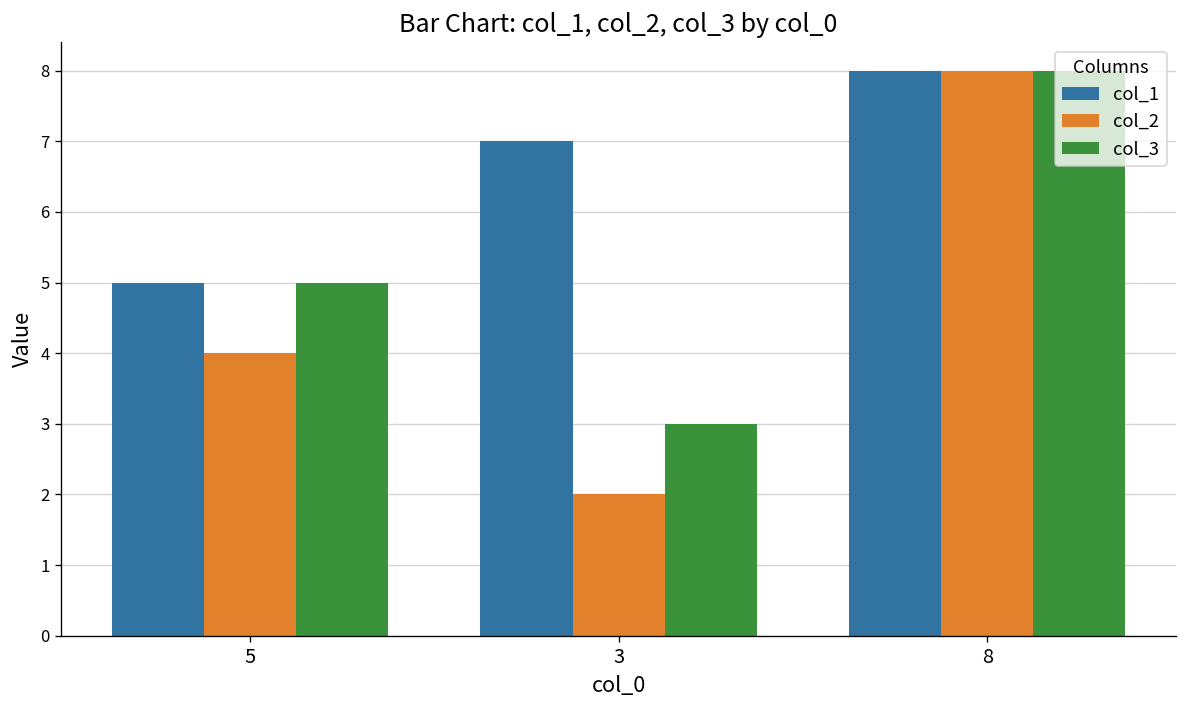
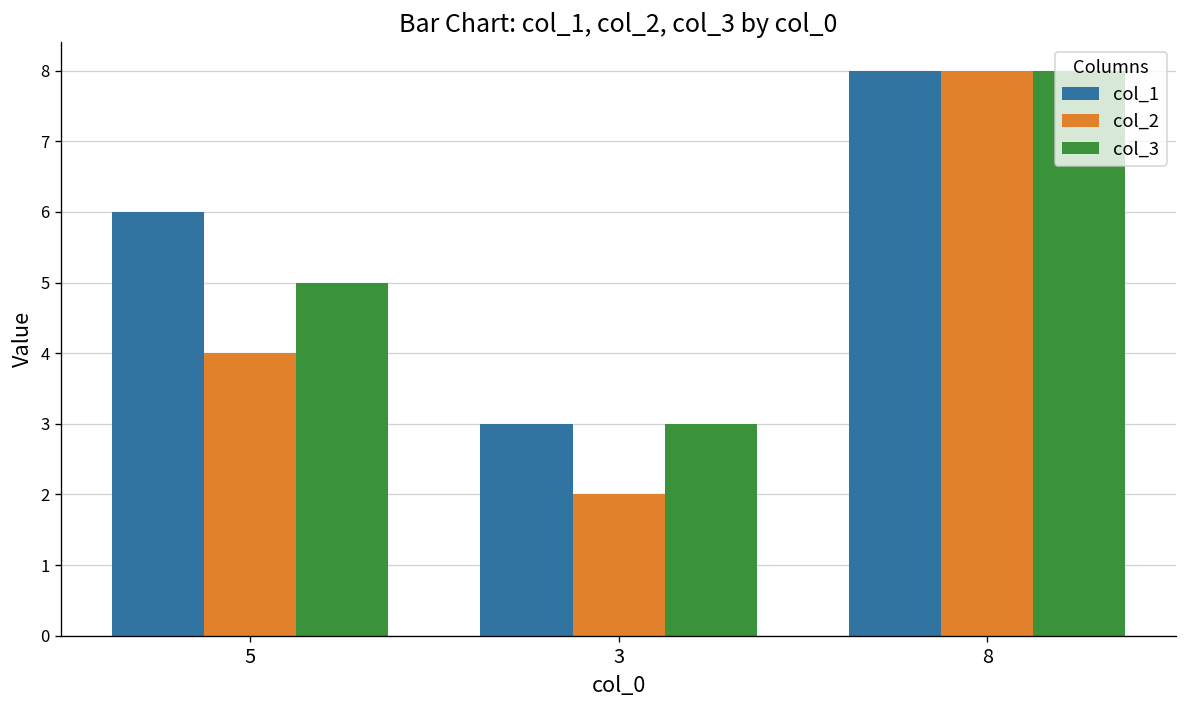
  {
    "col_1": {
-     "5": 5,
-     "3": 7,
+     "5": 6,
+     "3": 3,
      "8": 8
    },
    "col_2": {
      "5": 4,
      "3": 2,
      "8": 8
    },
    "col_3": {
      "5": 5,
      "3": 3
    }
  }
